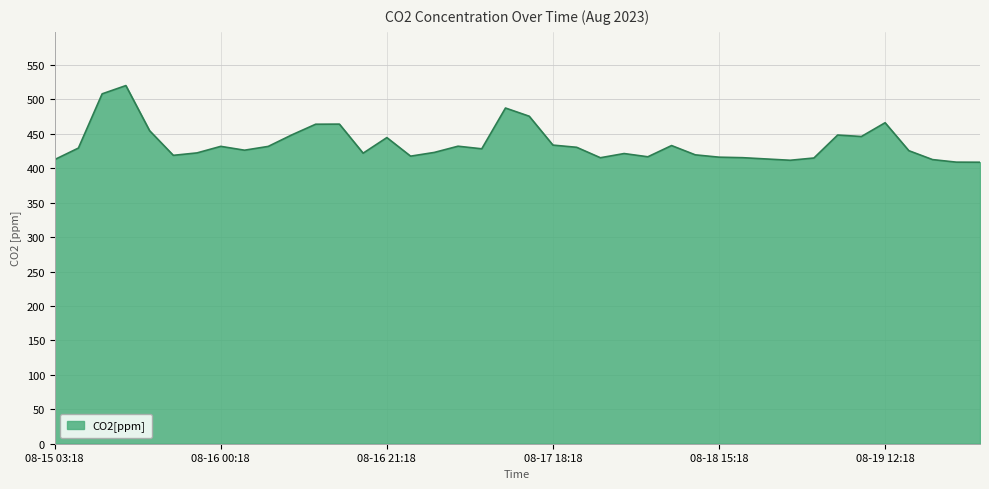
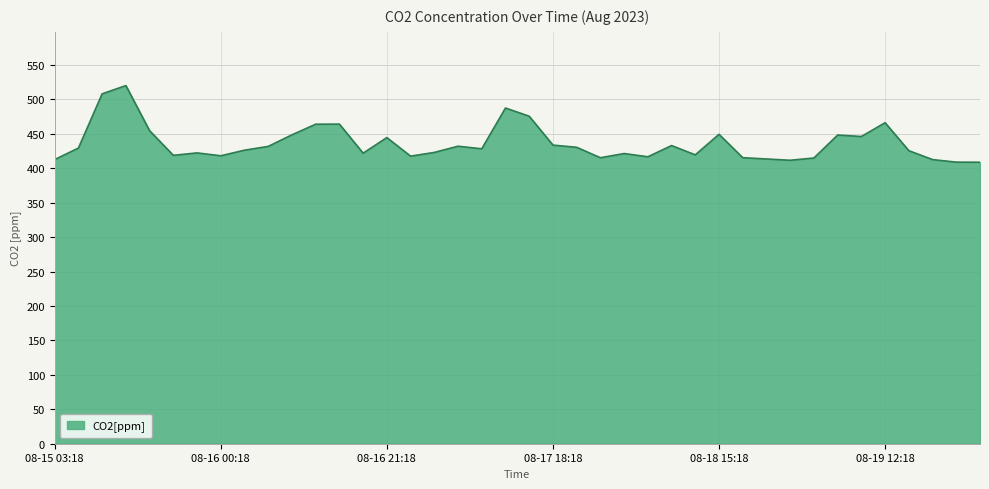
  {
    "08-15 03:18": 410,
-   "08-16 00:18": 430,
+   "08-16 00:18": 420,
    "08-16 21:18": 440,
    "08-17 18:18": 430,
-   "08-18 15:18": 420,
+   "08-18 15:18": 450,
    "08-19 12:18": 470
  }
